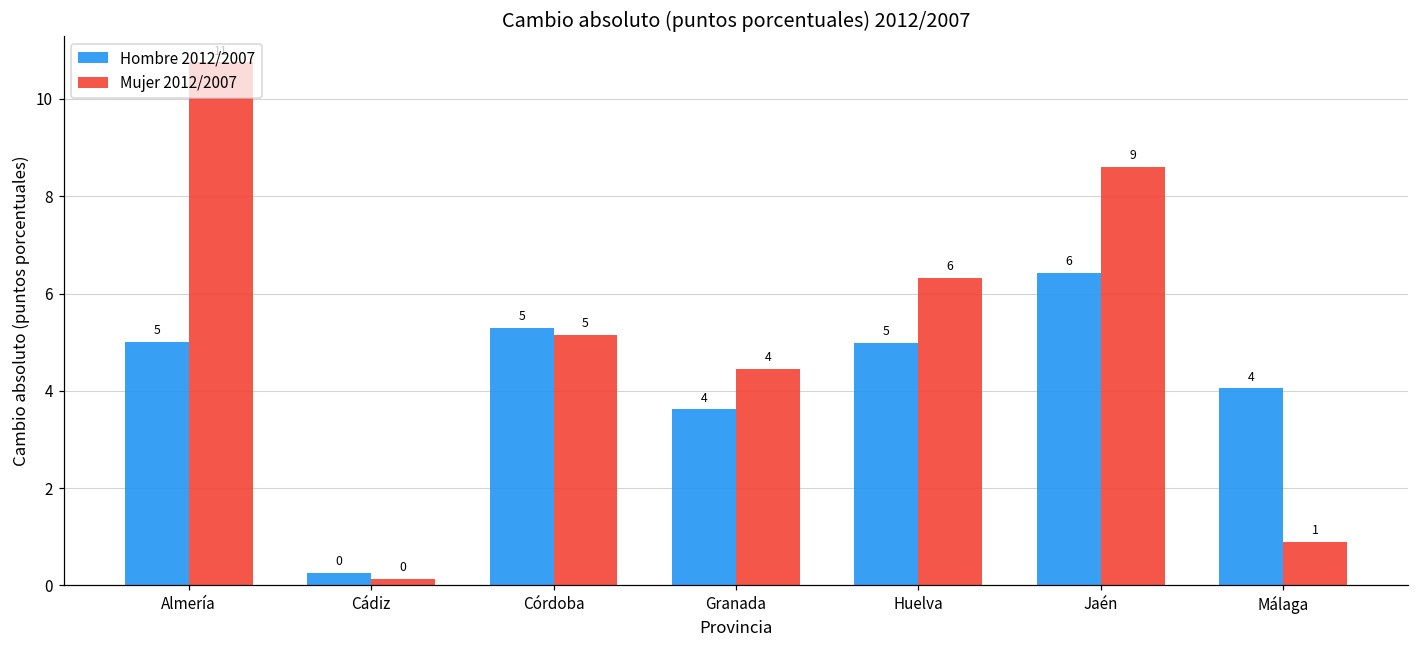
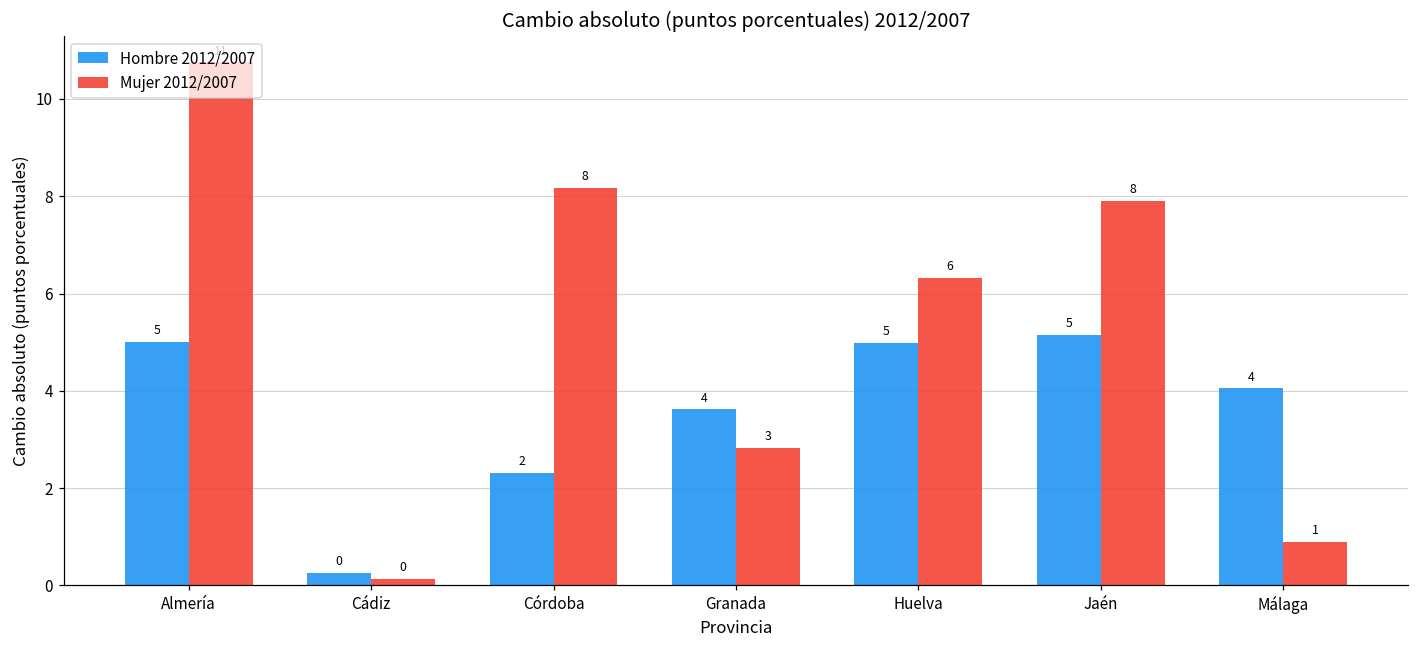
  {
    "Hombre 2012/2007": {
      "Almería": 5,
      "Cádiz": 0,
-     "Córdoba": 5,
+     "Córdoba": 2,
      "Granada": 4,
      "Huelva": 5,
-     "Jaén": 6,
+     "Jaén": 5,
      "Málaga": 4
    },
    "Mujer 2012/2007": {
      "Cádiz": 0,
-     "Córdoba": 5,
-     "Granada": 4,
+     "Córdoba": 8,
+     "Granada": 3,
      "Huelva": 6,
-     "Jaén": 9,
+     "Jaén": 8,
      "Málaga": 1
    }
  }
